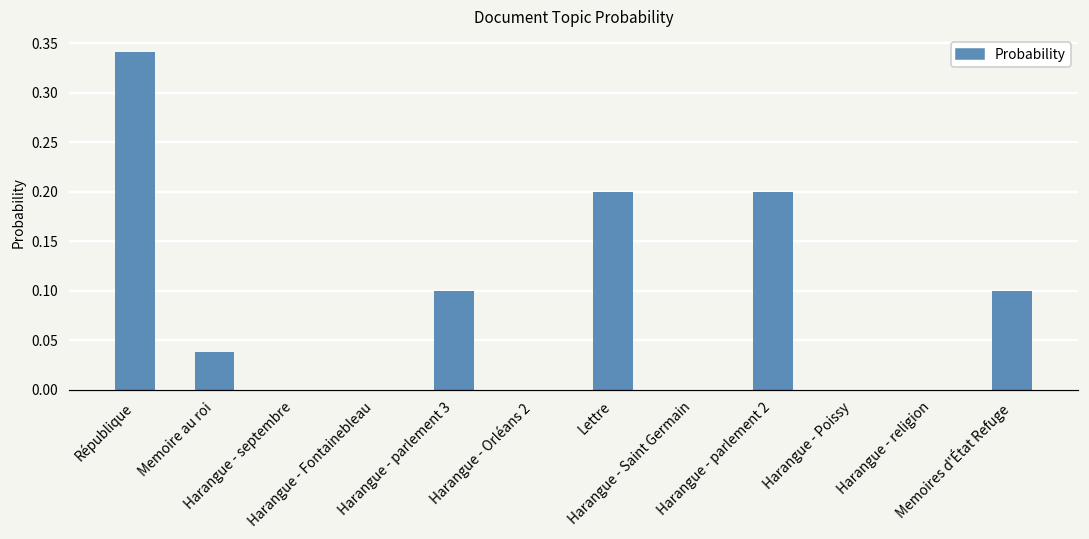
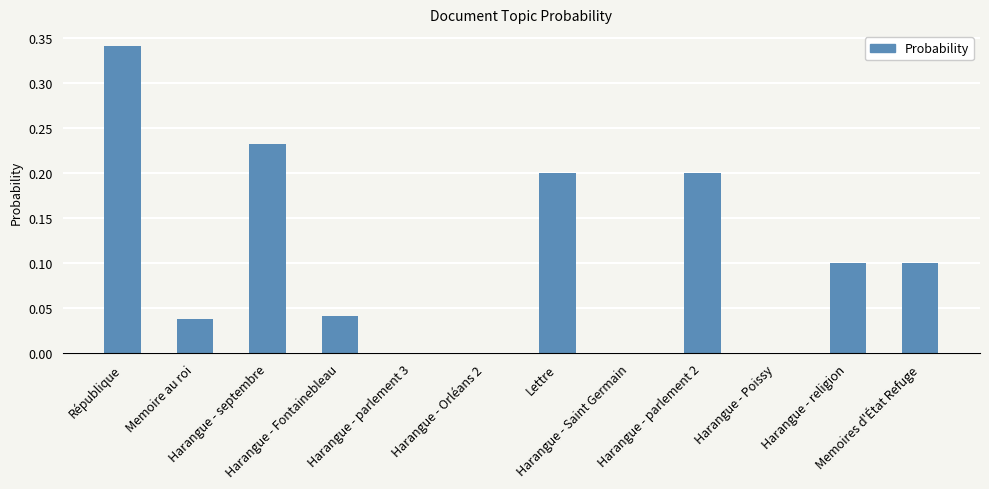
  {
    "République": 0.34,
    "Memoire au roi": 0.04,
-   "Harangue - septembre": 0.00,
-   "Harangue - Fontainebleau": 0.00,
-   "Harangue - parlement 3": 0.1,
+   "Harangue - septembre": 0.23,
+   "Harangue - Fontainebleau": 0.04,
+   "Harangue - parlement 3": 0.0,
    "Harangue - Orléans 2": 0.00,
    "Lettre": 0.20,
    "Harangue - Saint Germain": 0.00,
    "Harangue - parlement 2": 0.20,
    "Harangue - Poissy": 0.00,
-   "Harangue - religion": 0.0,
+   "Harangue - religion": 0.1,
    "Memoires d'État Refuge": 0.10
  }
